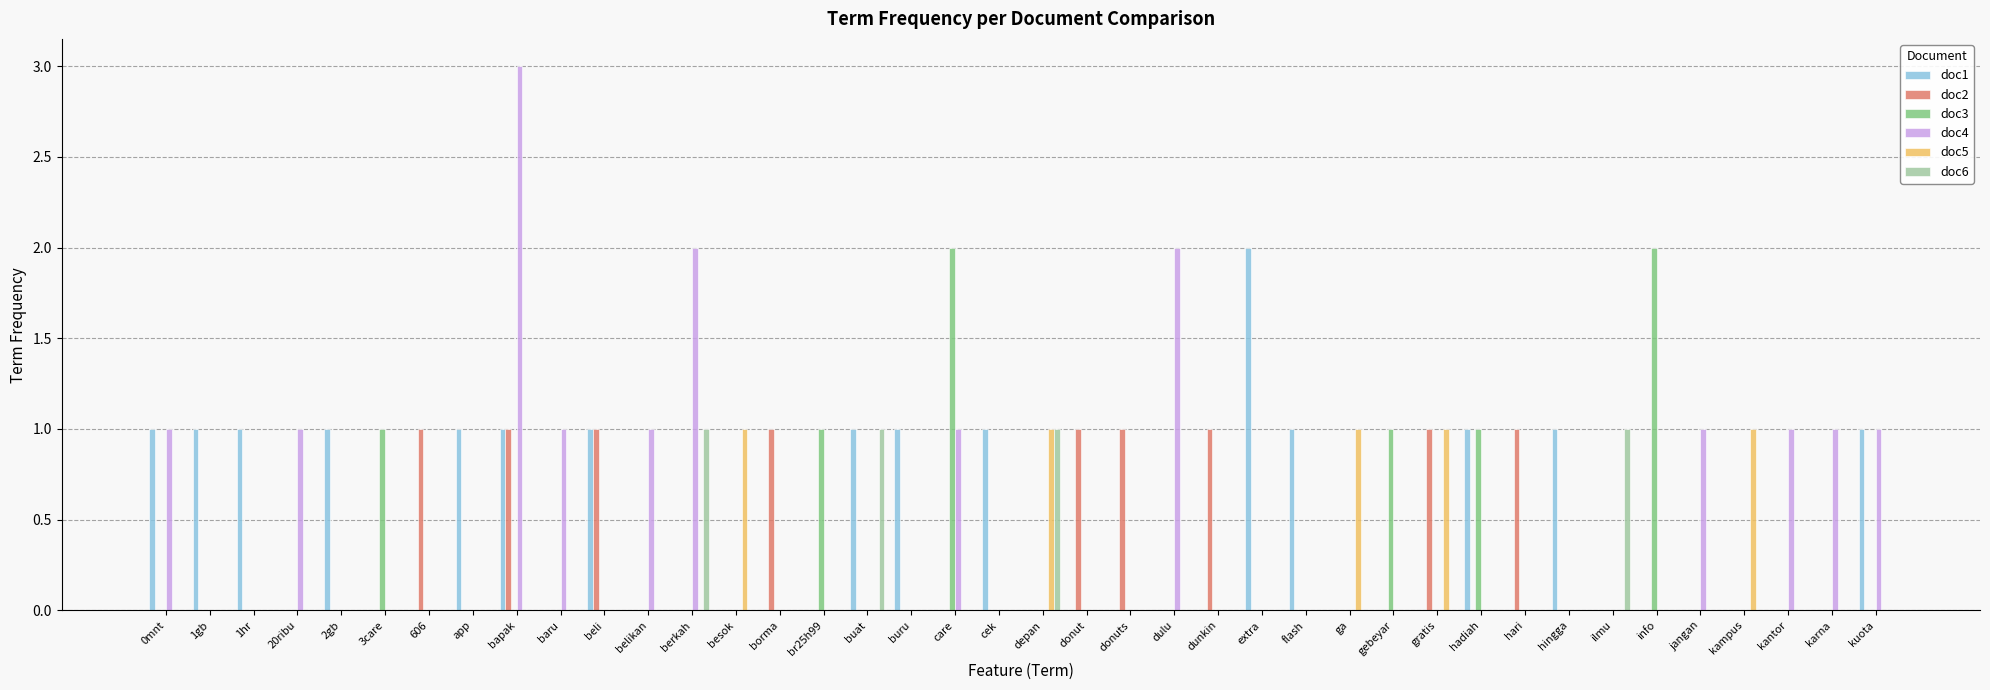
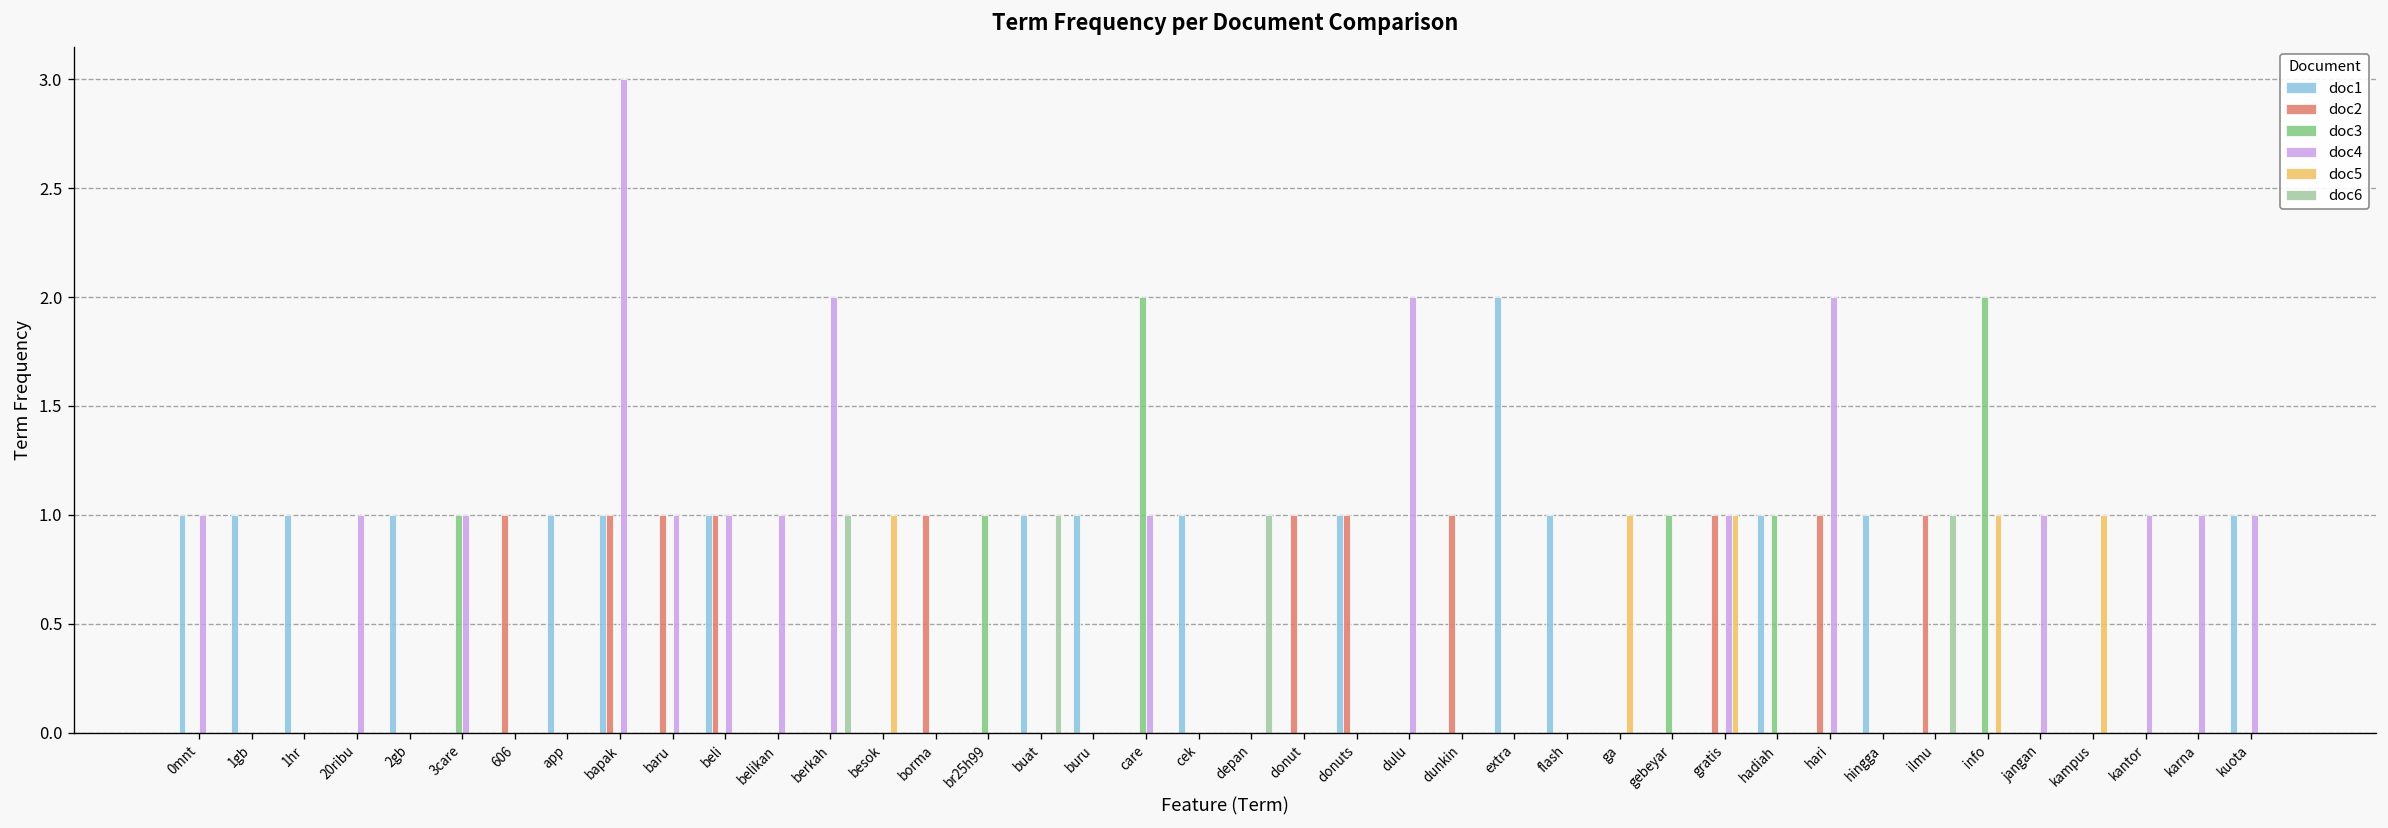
  {
    "doc1": {
      "0mnt": 1,
      "1gb": 1,
      "1hr": 1,
      "20ribu": 0,
      "2gb": 1,
      "3care": 0,
      "606": 0,
      "app": 1,
      "bapak": 1,
      "baru": 0,
      "beli": 1,
      "belikan": 0,
      "berkah": 0,
      "besok": 0,
      "borma": 0,
      "br25h99": 0,
      "buat": 1,
      "buru": 1,
      "care": 0,
      "cek": 1,
      "depan": 0,
      "donut": 0,
-     "donuts": 0,
+     "donuts": 1,
      "dulu": 0,
      "dunkin": 0,
      "extra": 2,
      "flash": 1,
      "ga": 0,
      "gebeyar": 0,
      "gratis": 0,
      "hadiah": 1,
      "hari": 0,
      "hingga": 1,
      "ilmu": 0,
      "info": 0,
      "jangan": 0,
      "kampus": 0,
      "kantor": 0,
      "karna": 0,
      "kuota": 1
    },
    "doc2": {
      "0mnt": 0,
      "1gb": 0,
      "1hr": 0,
      "20ribu": 0,
      "2gb": 0,
      "3care": 0,
      "606": 1,
      "app": 0,
      "bapak": 1,
-     "baru": 0,
+     "baru": 1,
      "beli": 1,
      "belikan": 0,
      "berkah": 0,
      "besok": 0,
      "borma": 1,
      "br25h99": 0,
      "buat": 0,
      "buru": 0,
      "care": 0,
      "cek": 0,
      "depan": 0,
      "donut": 1,
      "donuts": 1,
      "dulu": 0,
      "dunkin": 1,
      "extra": 0,
      "flash": 0,
      "ga": 0,
      "gebeyar": 0,
      "gratis": 1,
      "hadiah": 0,
      "hari": 1,
      "hingga": 0,
-     "ilmu": 0,
+     "ilmu": 1,
      "info": 0,
      "jangan": 0,
      "kampus": 0,
      "kantor": 0,
      "karna": 0,
      "kuota": 0
    },
    "doc4": {
      "0mnt": 1,
      "1gb": 0,
      "1hr": 0,
      "20ribu": 1,
      "2gb": 0,
-     "3care": 0,
+     "3care": 1,
      "606": 0,
      "app": 0,
      "bapak": 3,
      "baru": 1,
-     "beli": 0,
+     "beli": 1,
      "belikan": 1,
      "berkah": 2,
      "besok": 0,
      "borma": 0,
      "br25h99": 0,
      "buat": 0,
      "buru": 0,
      "care": 1,
      "cek": 0,
      "depan": 0,
      "donut": 0,
      "donuts": 0,
      "dulu": 2,
      "dunkin": 0,
      "extra": 0,
      "flash": 0,
      "ga": 0,
      "gebeyar": 0,
-     "gratis": 0,
+     "gratis": 1,
      "hadiah": 0,
-     "hari": 0,
+     "hari": 2,
      "hingga": 0,
      "ilmu": 0,
      "info": 0,
      "jangan": 1,
      "kampus": 0,
      "kantor": 1,
      "karna": 1,
      "kuota": 1
    },
    "doc5": {
      "0mnt": 0,
      "1gb": 0,
      "1hr": 0,
      "20ribu": 0,
      "2gb": 0,
      "3care": 0,
      "606": 0,
      "app": 0,
      "bapak": 0,
      "baru": 0,
      "beli": 0,
      "belikan": 0,
      "berkah": 0,
      "besok": 1,
      "borma": 0,
      "br25h99": 0,
      "buat": 0,
      "buru": 0,
      "care": 0,
      "cek": 0,
-     "depan": 1,
+     "depan": 0,
      "donut": 0,
      "donuts": 0,
      "dulu": 0,
      "dunkin": 0,
      "extra": 0,
      "flash": 0,
      "ga": 1,
      "gebeyar": 0,
      "gratis": 1,
      "hadiah": 0,
      "hari": 0,
      "hingga": 0,
      "ilmu": 0,
-     "info": 0,
+     "info": 1,
      "jangan": 0,
      "kampus": 1,
      "kantor": 0,
      "karna": 0,
      "kuota": 0
    }
  }
